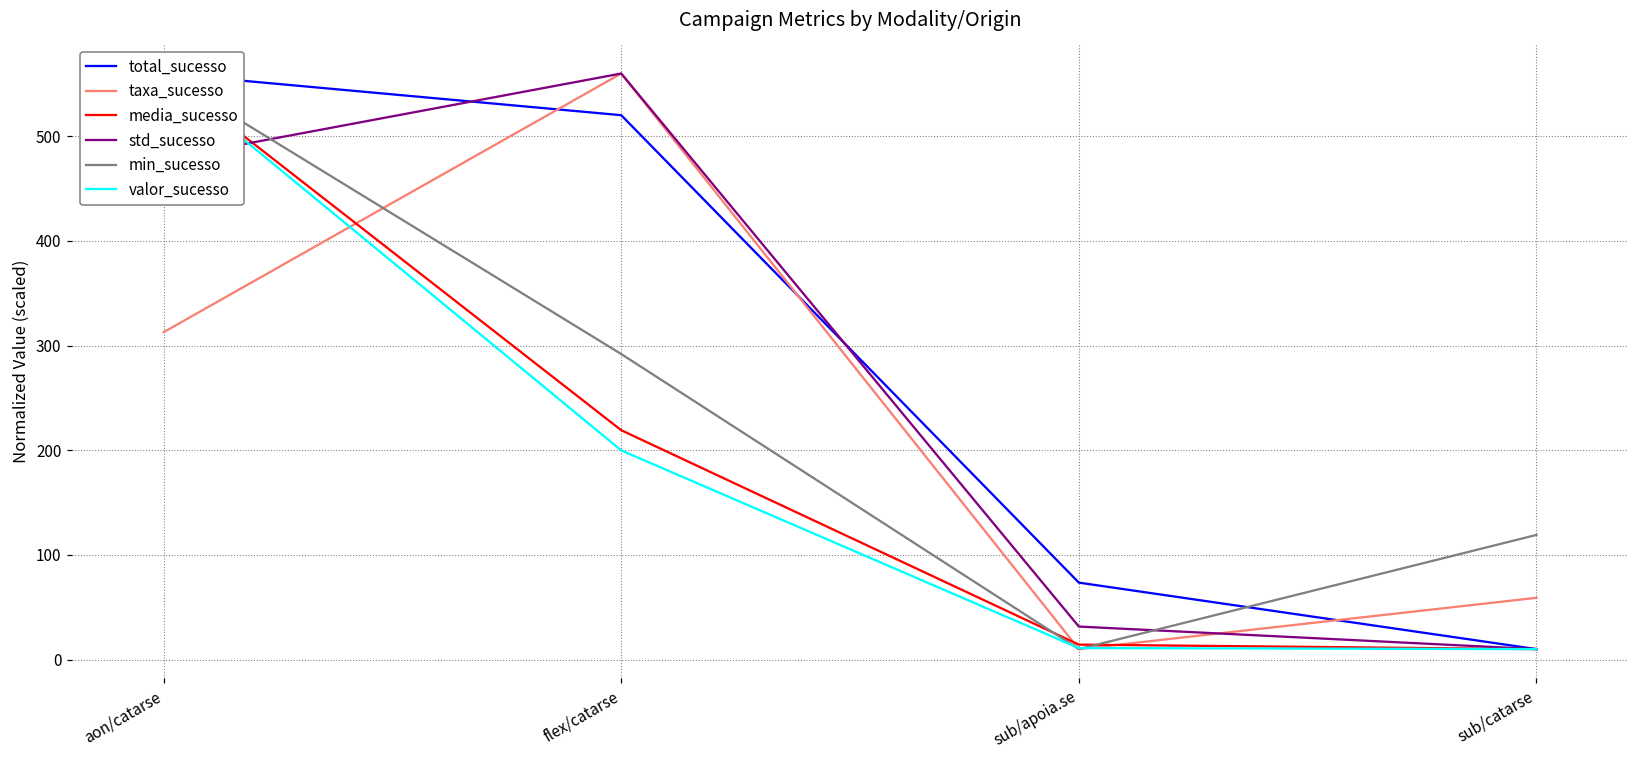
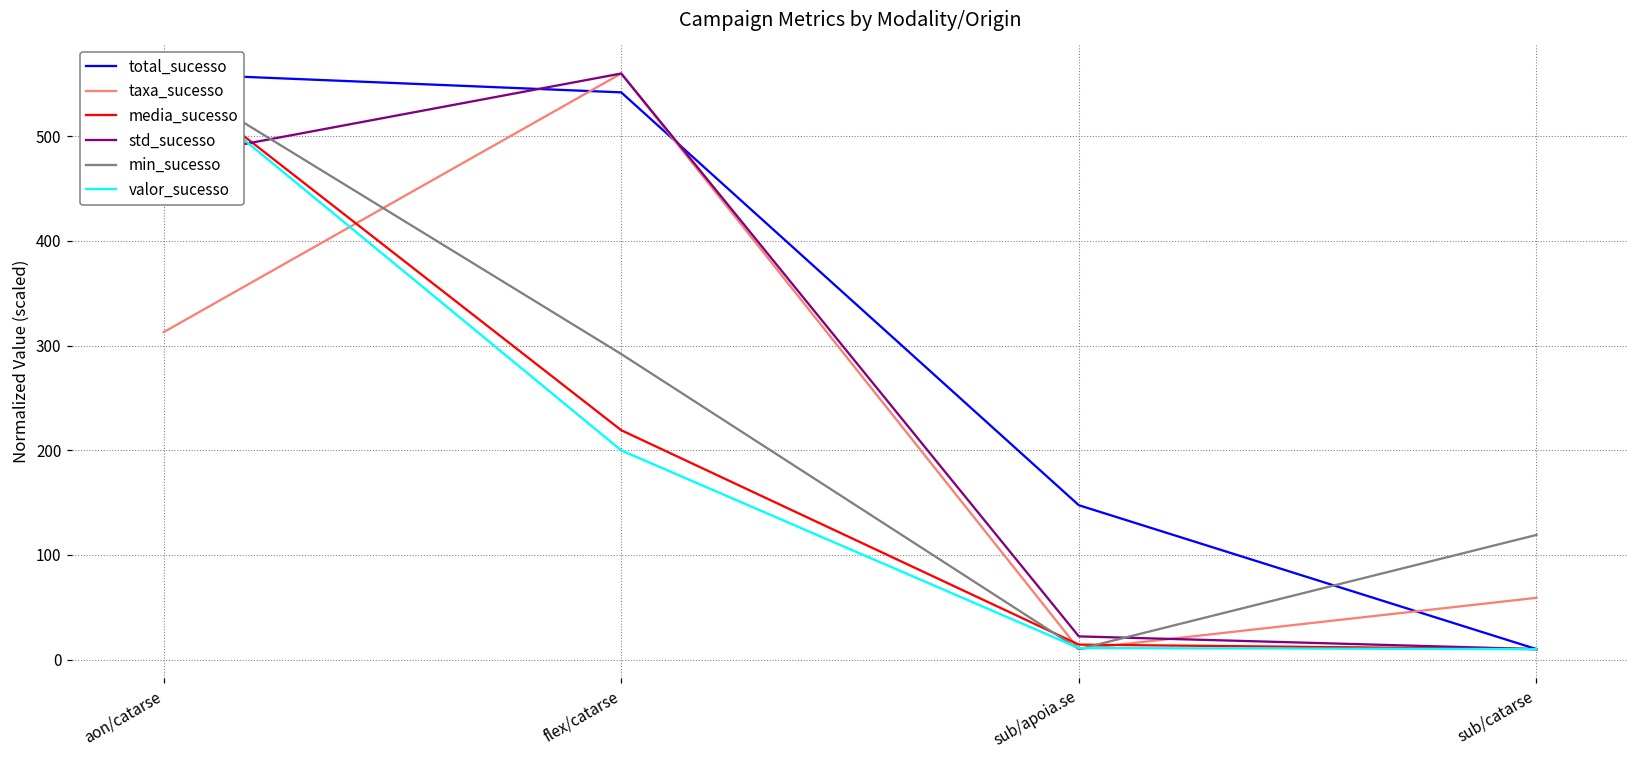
  {
    "total_sucesso": {
-     "flex/catarse": 520,
-     "sub/apoia.se": 70
+     "flex/catarse": 540,
+     "sub/apoia.se": 150
    },
    "taxa_sucesso": {
      "aon/catarse": 310,
      "sub/catarse": 60
    },
    "media_sucesso": {
      "flex/catarse": 220,
      "sub/apoia.se": 10
    },
    "std_sucesso": {
-     "sub/apoia.se": 30
+     "sub/apoia.se": 20
    },
    "min_sucesso": {
      "flex/catarse": 290,
      "sub/catarse": 120
    },
    "valor_sucesso": {
      "flex/catarse": 200
    }
  }
